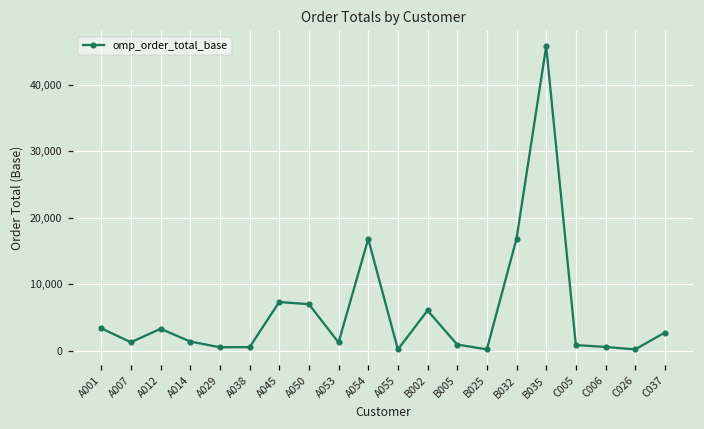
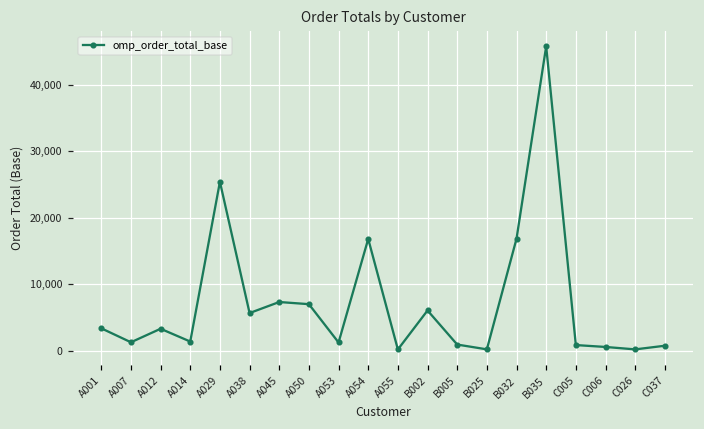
  {
    "A001": "3,000",
    "A007": "1,000",
    "A012": "3,000",
    "A014": "1,000",
-   "A029": "0",
-   "A038": "1,000",
+   "A029": "25,000",
+   "A038": "6,000",
    "A045": "7,000",
    "A050": "7,000",
    "A053": "1,000",
    "A054": "17,000",
    "A055": "0",
    "B002": "6,000",
    "B005": "1,000",
    "B025": "0",
    "B032": "17,000",
    "B035": "46,000",
    "C005": "1,000",
    "C006": "1,000",
    "C026": "0",
-   "C037": "3,000"
+   "C037": "1,000"
  }
